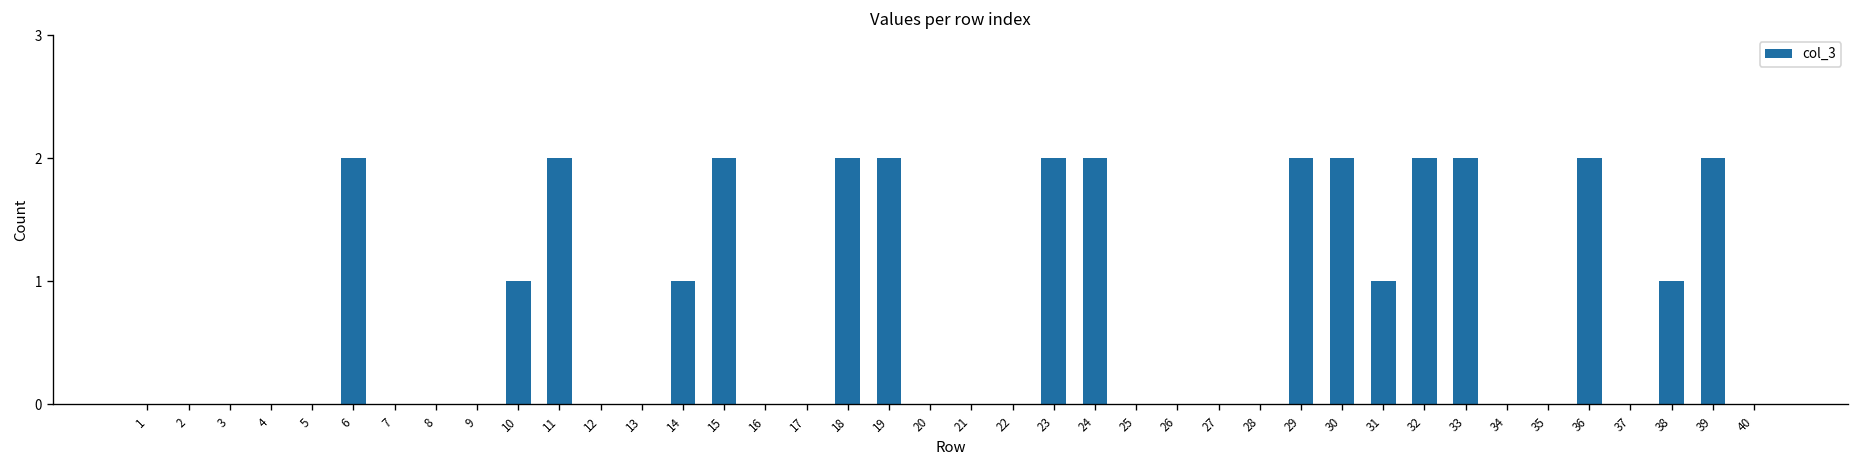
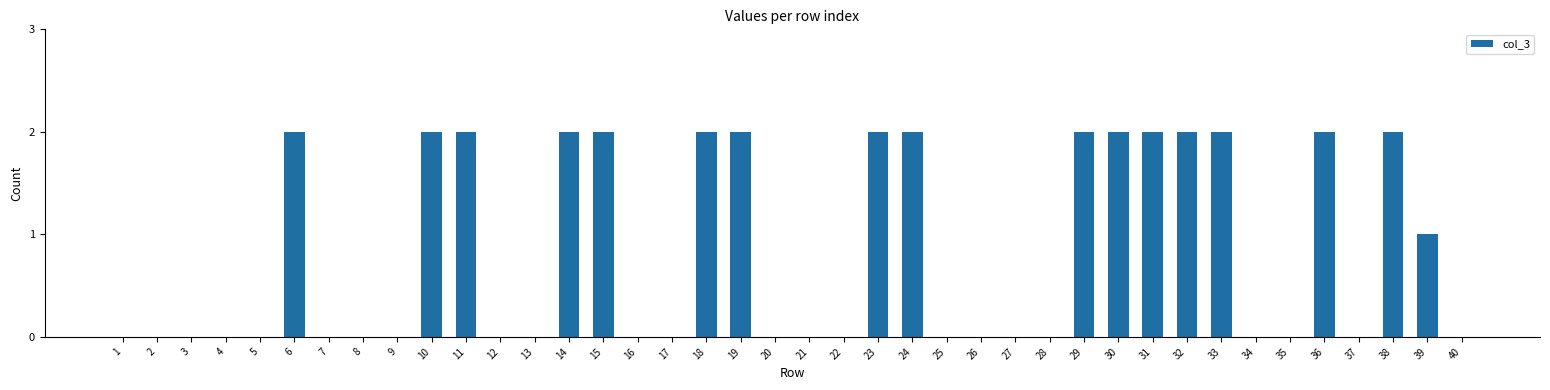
  {
    "1": 0,
    "2": 0,
    "3": 0,
    "4": 0,
    "5": 0,
    "6": 2,
    "7": 0,
    "8": 0,
    "9": 0,
-   "10": 1,
+   "10": 2,
    "11": 2,
    "12": 0,
    "13": 0,
-   "14": 1,
+   "14": 2,
    "15": 2,
    "16": 0,
    "17": 0,
    "18": 2,
    "19": 2,
    "20": 0,
    "21": 0,
    "22": 0,
    "23": 2,
    "24": 2,
    "25": 0,
    "26": 0,
    "27": 0,
    "28": 0,
    "29": 2,
    "30": 2,
-   "31": 1,
+   "31": 2,
    "32": 2,
    "33": 2,
    "34": 0,
    "35": 0,
    "36": 2,
    "37": 0,
-   "38": 1,
-   "39": 2,
+   "38": 2,
+   "39": 1,
    "40": 0
  }
